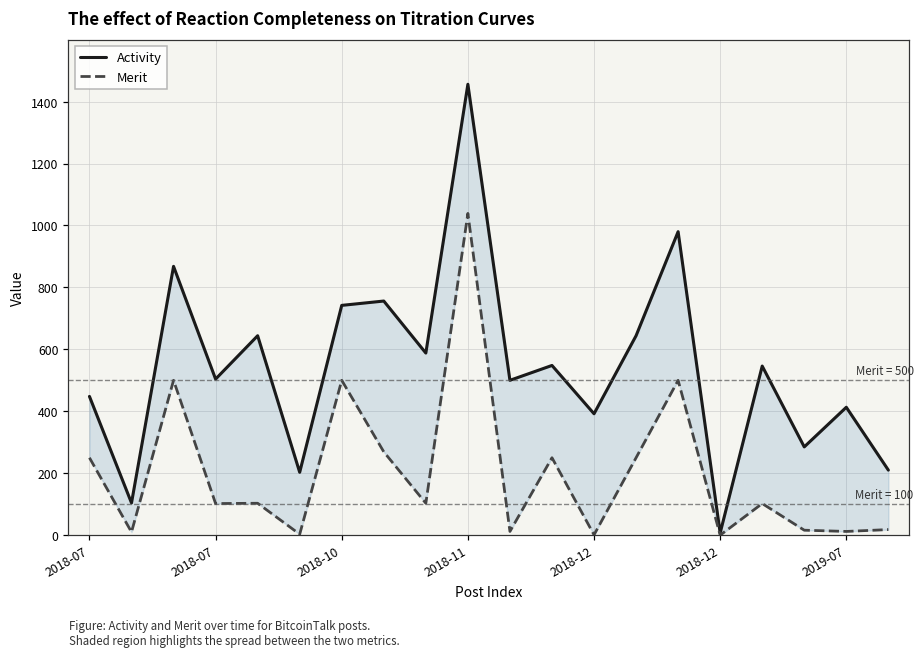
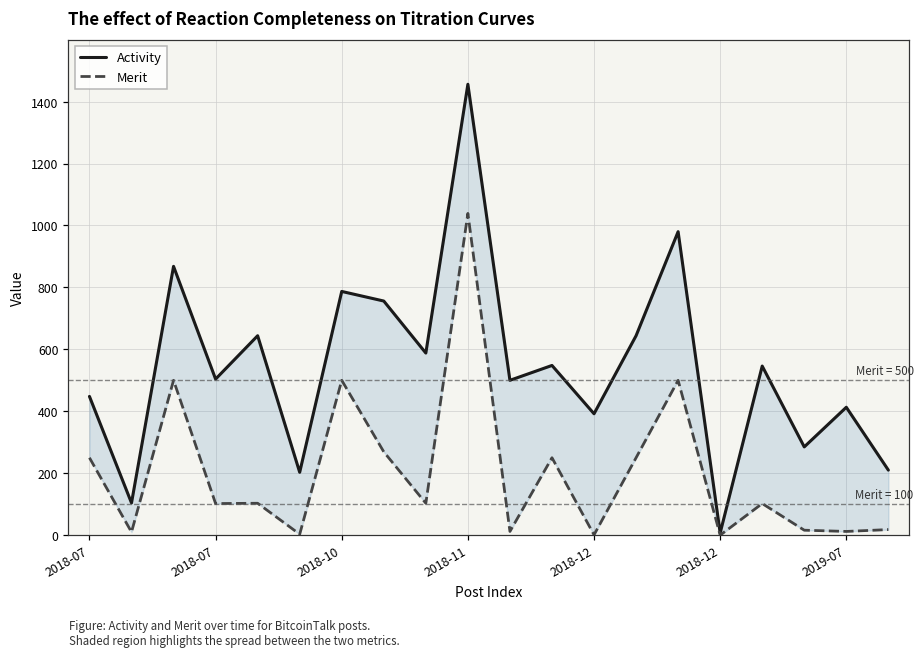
  {
    "Activity": {
-     "2018-10": 740,
+     "2018-10": 790,
      "2018-11": 1460,
      "2019-07": 410
    },
    "Merit": {
      "2018-10": 500,
      "2018-11": 1040,
      "2019-07": 10
    }
  }
